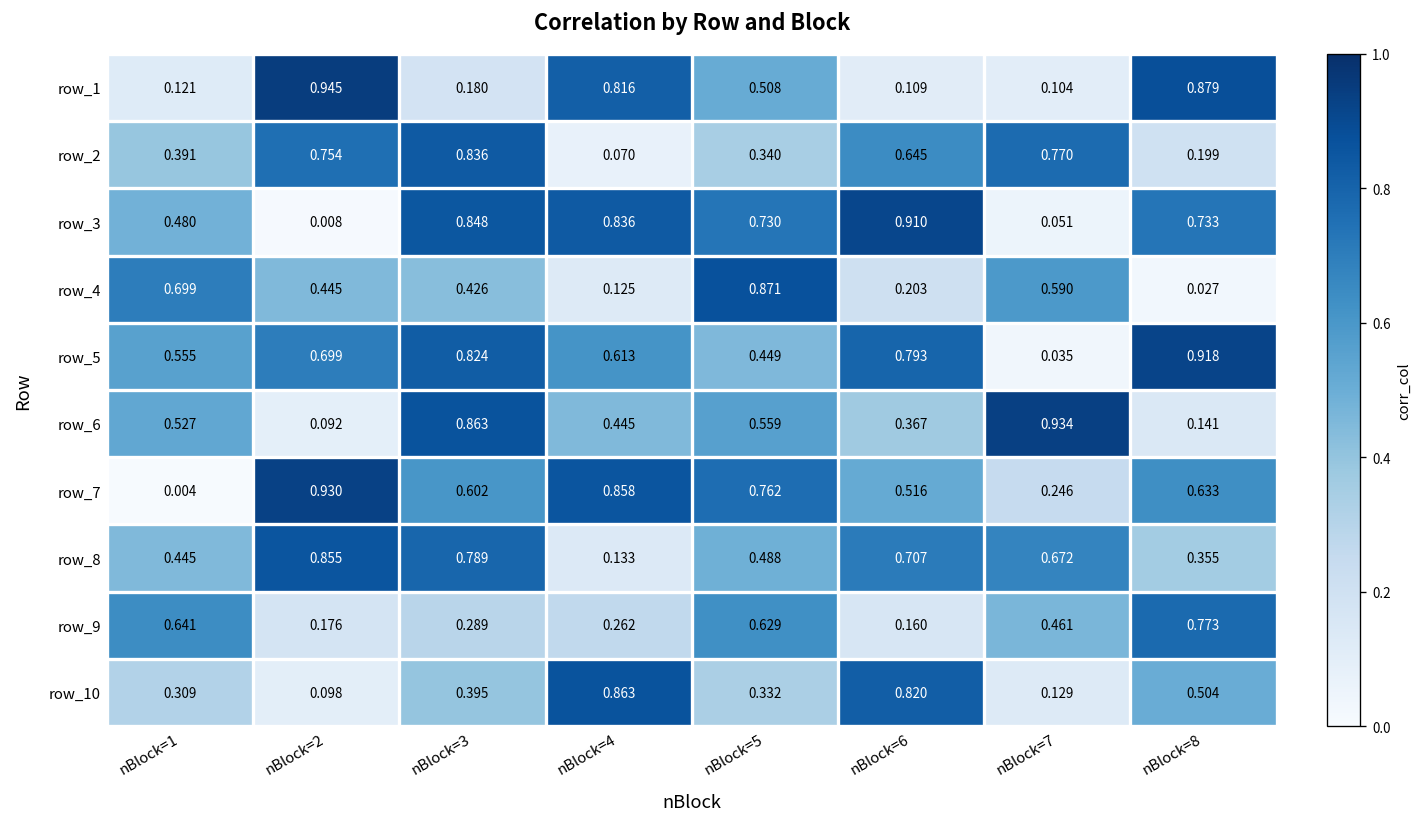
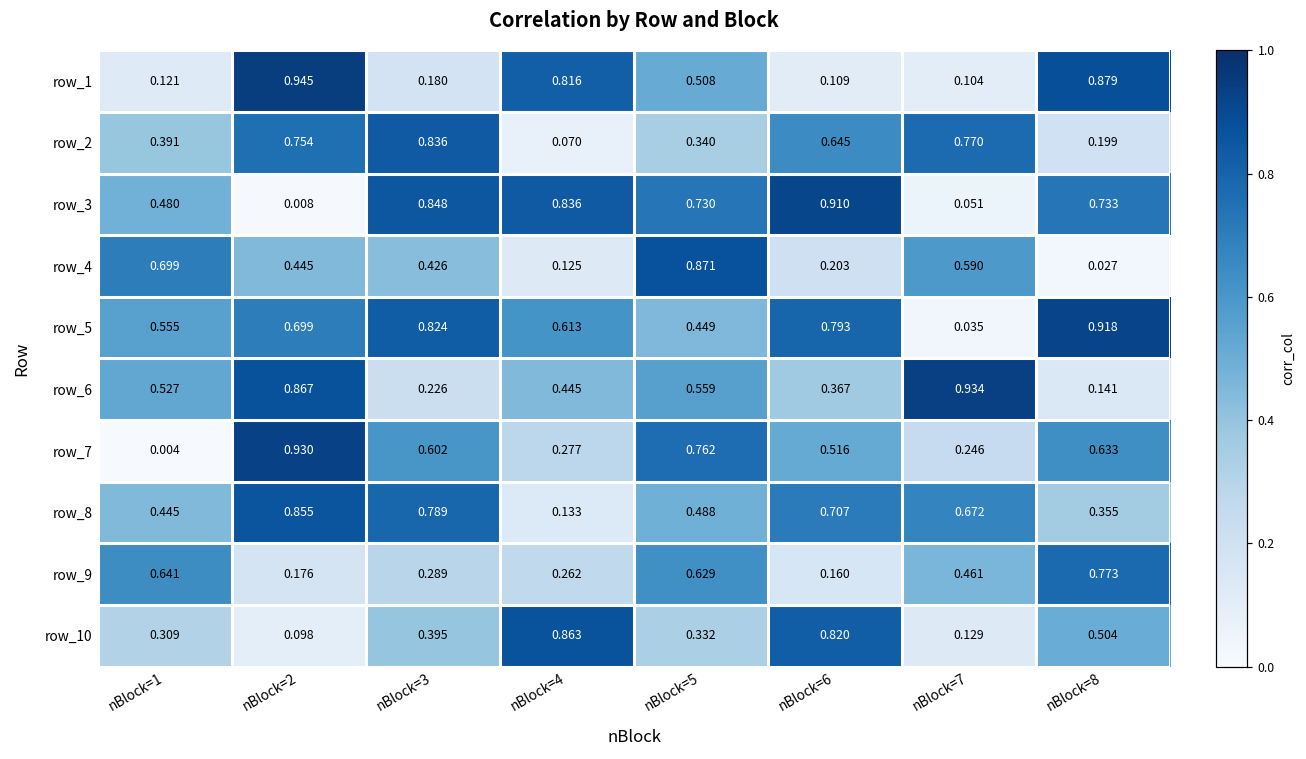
  {
    "row_1": {
      "nBlock=1": 0.121,
      "nBlock=2": 0.945,
      "nBlock=3": 0.180,
      "nBlock=4": 0.816,
      "nBlock=5": 0.508,
      "nBlock=6": 0.109,
      "nBlock=7": 0.104,
      "nBlock=8": 0.879
    },
    "row_2": {
      "nBlock=1": 0.391,
      "nBlock=2": 0.754,
      "nBlock=3": 0.836,
      "nBlock=4": 0.070,
      "nBlock=5": 0.340,
      "nBlock=6": 0.645,
      "nBlock=7": 0.770,
      "nBlock=8": 0.199
    },
    "row_3": {
      "nBlock=1": 0.480,
      "nBlock=2": 0.008,
      "nBlock=3": 0.848,
      "nBlock=4": 0.836,
      "nBlock=5": 0.730,
      "nBlock=6": 0.910,
      "nBlock=7": 0.051,
      "nBlock=8": 0.733
    },
    "row_4": {
      "nBlock=1": 0.699,
      "nBlock=2": 0.445,
      "nBlock=3": 0.426,
      "nBlock=4": 0.125,
      "nBlock=5": 0.871,
      "nBlock=6": 0.203,
      "nBlock=7": 0.590,
      "nBlock=8": 0.027
    },
    "row_5": {
      "nBlock=1": 0.555,
      "nBlock=2": 0.699,
      "nBlock=3": 0.824,
      "nBlock=4": 0.613,
      "nBlock=5": 0.449,
      "nBlock=6": 0.793,
      "nBlock=7": 0.035,
      "nBlock=8": 0.918
    },
    "row_6": {
      "nBlock=1": 0.527,
-     "nBlock=2": 0.092,
-     "nBlock=3": 0.863,
+     "nBlock=2": 0.867,
+     "nBlock=3": 0.226,
      "nBlock=4": 0.445,
      "nBlock=5": 0.559,
      "nBlock=6": 0.367,
      "nBlock=7": 0.934,
      "nBlock=8": 0.141
    },
    "row_7": {
      "nBlock=1": 0.004,
      "nBlock=2": 0.930,
      "nBlock=3": 0.602,
-     "nBlock=4": 0.858,
+     "nBlock=4": 0.277,
      "nBlock=5": 0.762,
      "nBlock=6": 0.516,
      "nBlock=7": 0.246,
      "nBlock=8": 0.633
    },
    "row_8": {
      "nBlock=1": 0.445,
      "nBlock=2": 0.855,
      "nBlock=3": 0.789,
      "nBlock=4": 0.133,
      "nBlock=5": 0.488,
      "nBlock=6": 0.707,
      "nBlock=7": 0.672,
      "nBlock=8": 0.355
    },
    "row_9": {
      "nBlock=1": 0.641,
      "nBlock=2": 0.176,
      "nBlock=3": 0.289,
      "nBlock=4": 0.262,
      "nBlock=5": 0.629,
      "nBlock=6": 0.160,
      "nBlock=7": 0.461,
      "nBlock=8": 0.773
    },
    "row_10": {
      "nBlock=1": 0.309,
      "nBlock=2": 0.098,
      "nBlock=3": 0.395,
      "nBlock=4": 0.863,
      "nBlock=5": 0.332,
      "nBlock=6": 0.820,
      "nBlock=7": 0.129,
      "nBlock=8": 0.504
    }
  }
